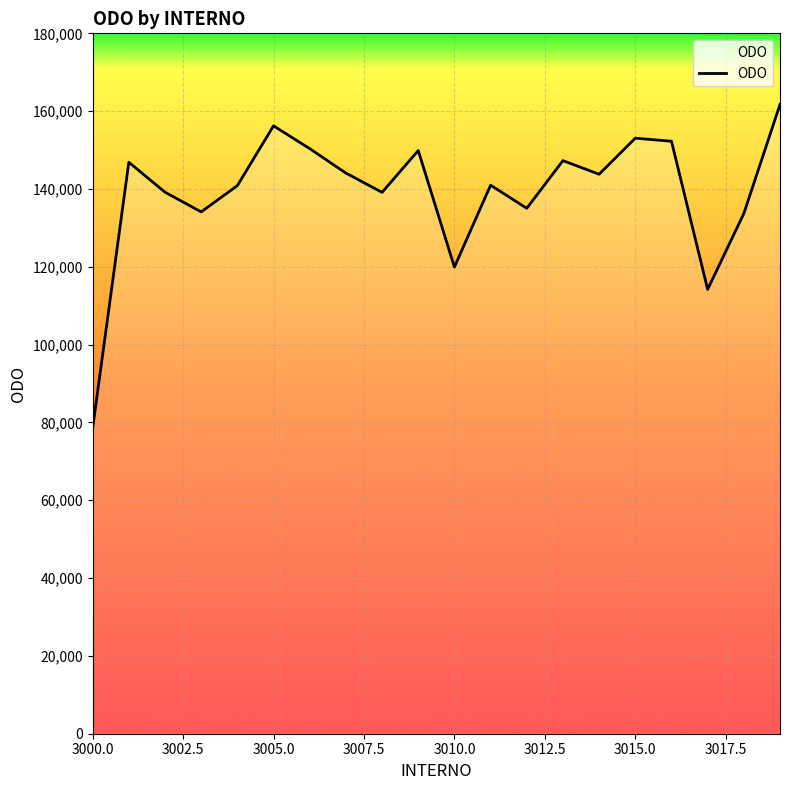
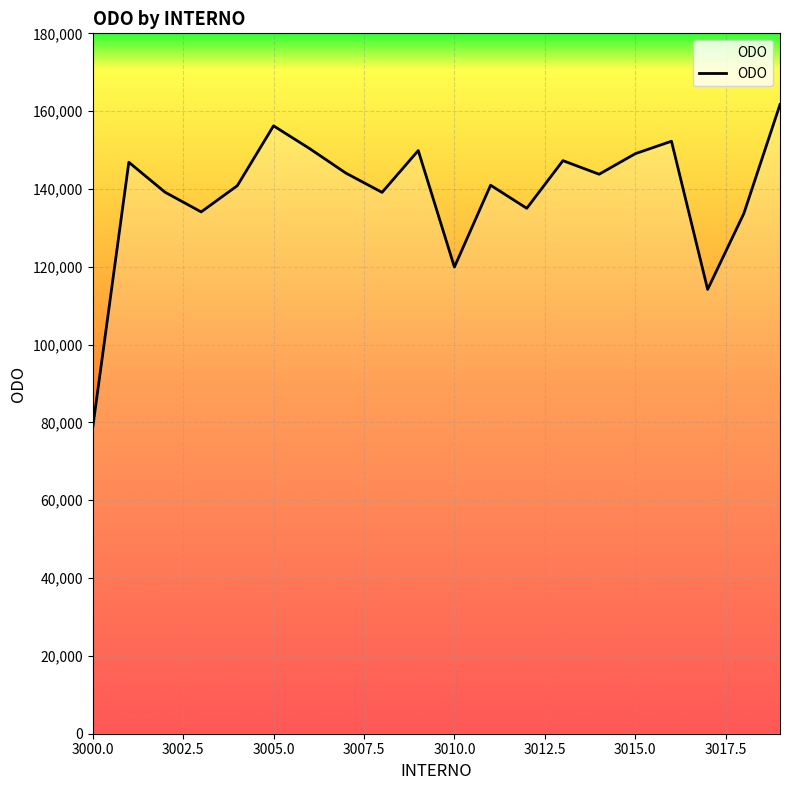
  {
    "3000.0": "79,000",
    "3005.0": "156,000",
    "3010.0": "120,000",
-   "3015.0": "153,000"
+   "3015.0": "149,000"
  }
